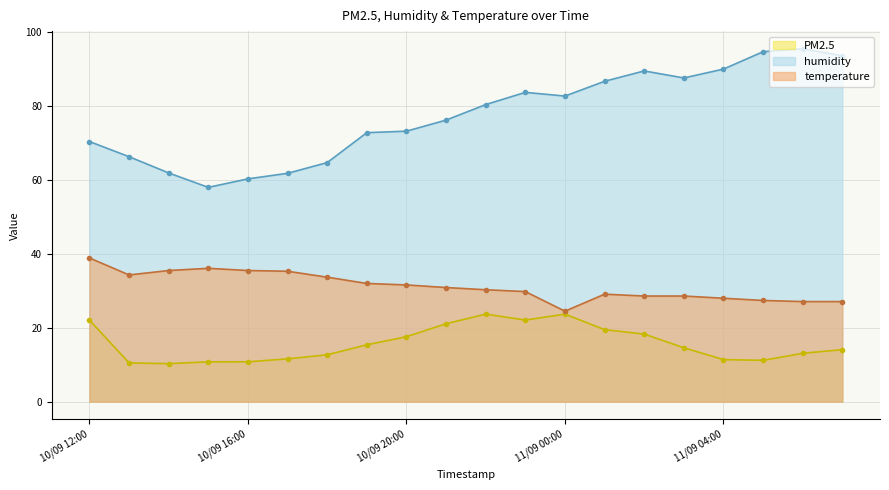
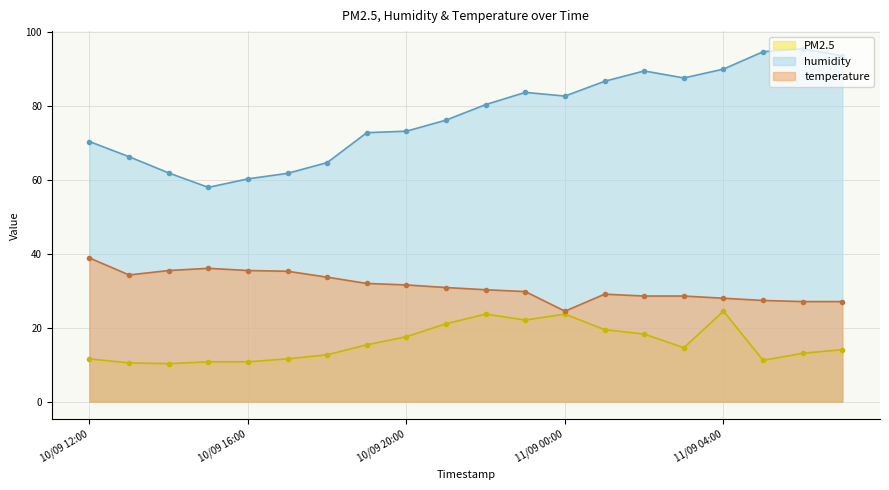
  {
    "PM2.5": {
-     "10/09 12:00": 22,
+     "10/09 12:00": 12,
      "10/09 16:00": 11,
      "10/09 20:00": 18,
      "11/09 00:00": 24,
-     "11/09 04:00": 11
+     "11/09 04:00": 25
    },
    "humidity": {
      "10/09 12:00": 70,
      "10/09 16:00": 60,
      "10/09 20:00": 73,
      "11/09 00:00": 83,
      "11/09 04:00": 90
    },
    "temperature": {
      "10/09 12:00": 39,
      "10/09 16:00": 36,
      "10/09 20:00": 32,
      "11/09 00:00": 25,
      "11/09 04:00": 28
    }
  }
